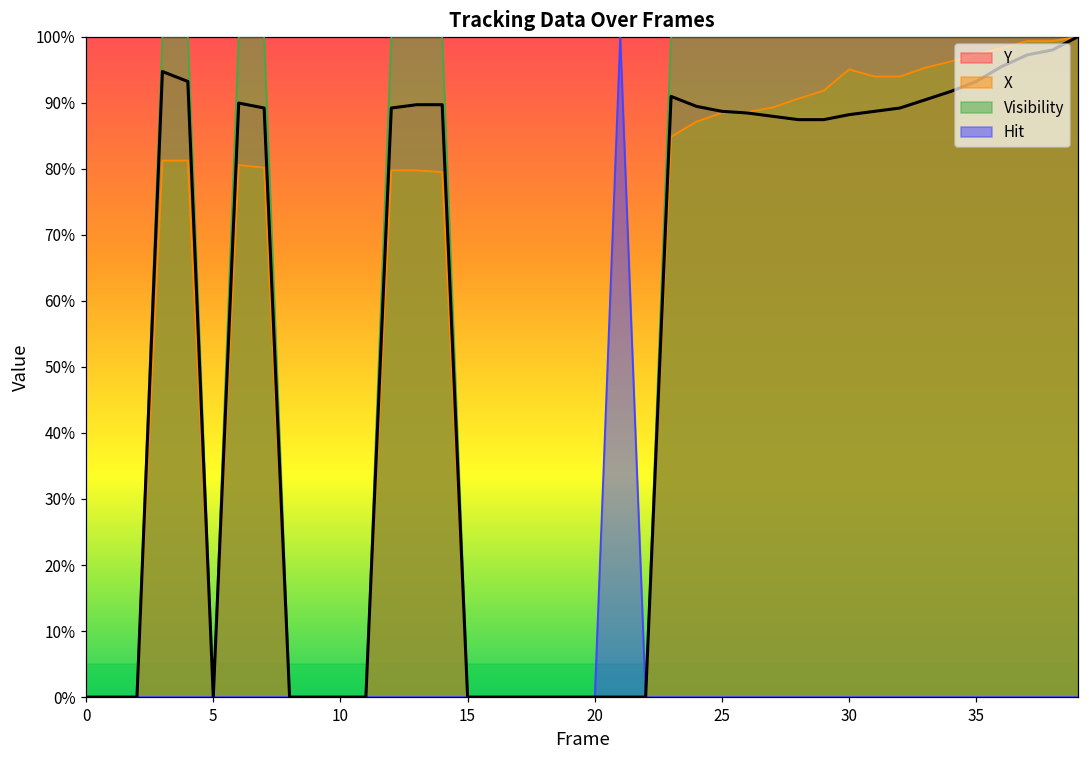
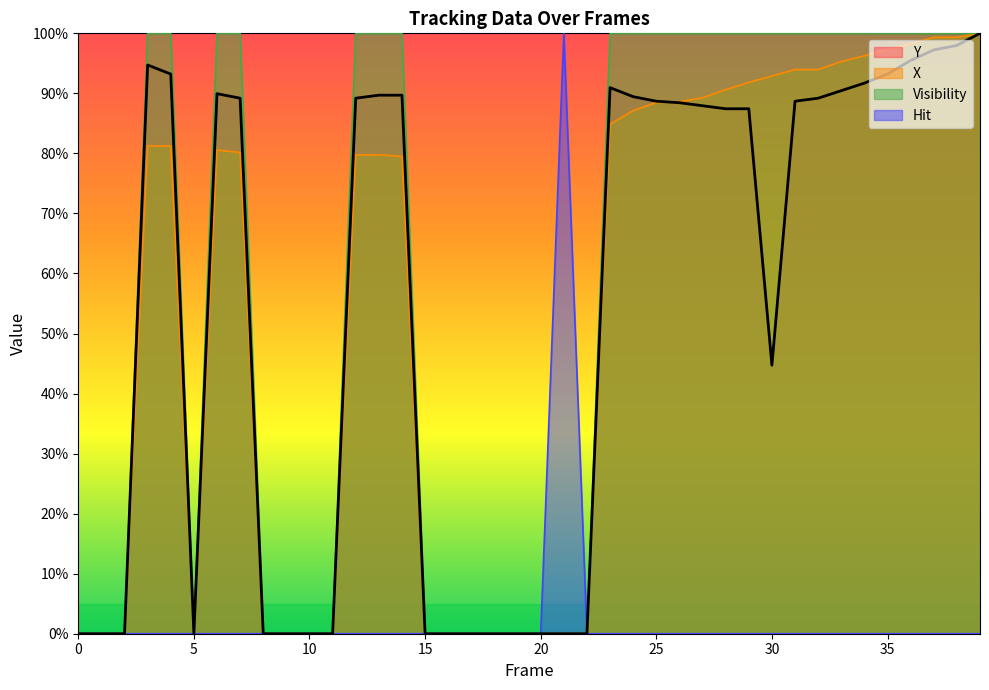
  {
    "Y": {
-     "30": "88%"
+     "30": "45%"
    },
    "X": {
-     "30": "95%"
+     "30": "93%"
    },
    "Visibility": {
      "25": "100%",
      "30": "100%",
      "35": "100%"
    },
    "Hit": {
      "25": "0%",
      "30": "0%",
      "35": "0%"
    }
  }
